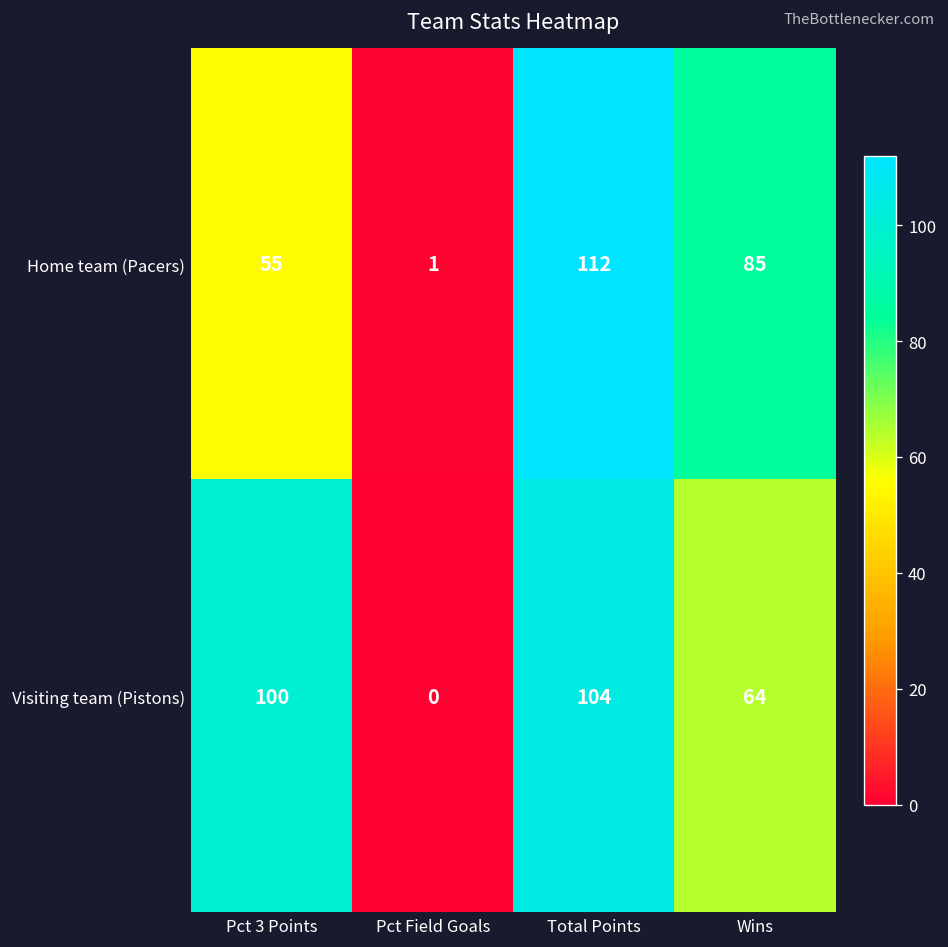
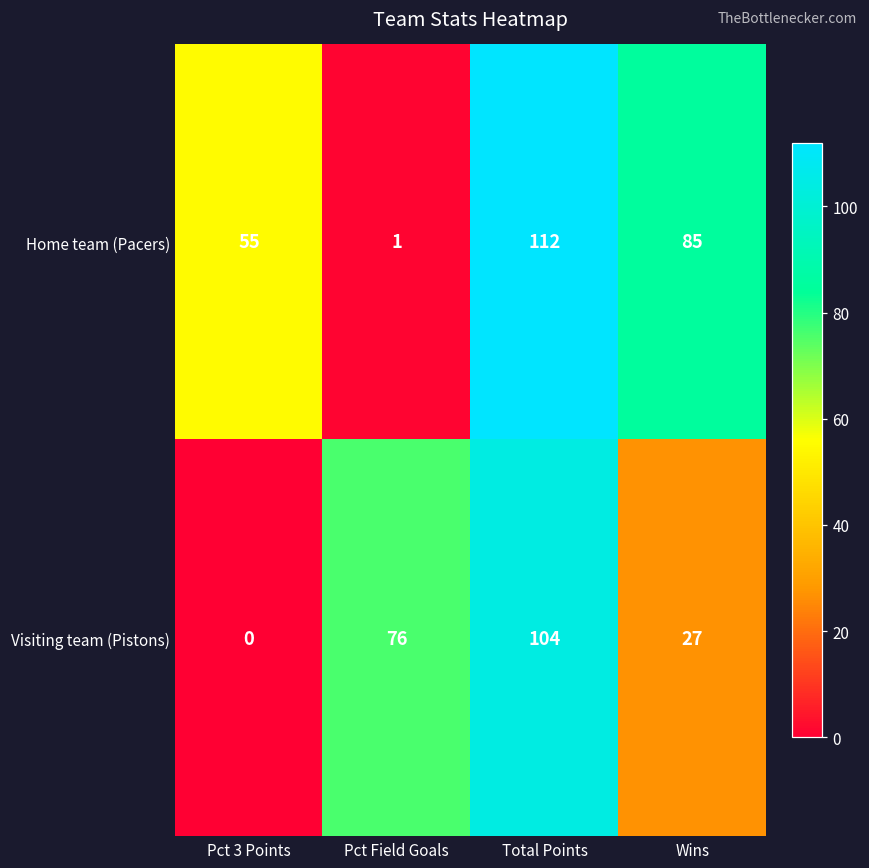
  {
    "Home team (Pacers)": {
      "Pct 3 Points": 55,
      "Pct Field Goals": 1,
      "Total Points": 112,
      "Wins": 85
    },
    "Visiting team (Pistons)": {
-     "Pct 3 Points": 100,
-     "Pct Field Goals": 0,
+     "Pct 3 Points": 0,
+     "Pct Field Goals": 76,
      "Total Points": 104,
-     "Wins": 64
+     "Wins": 27
    }
  }
